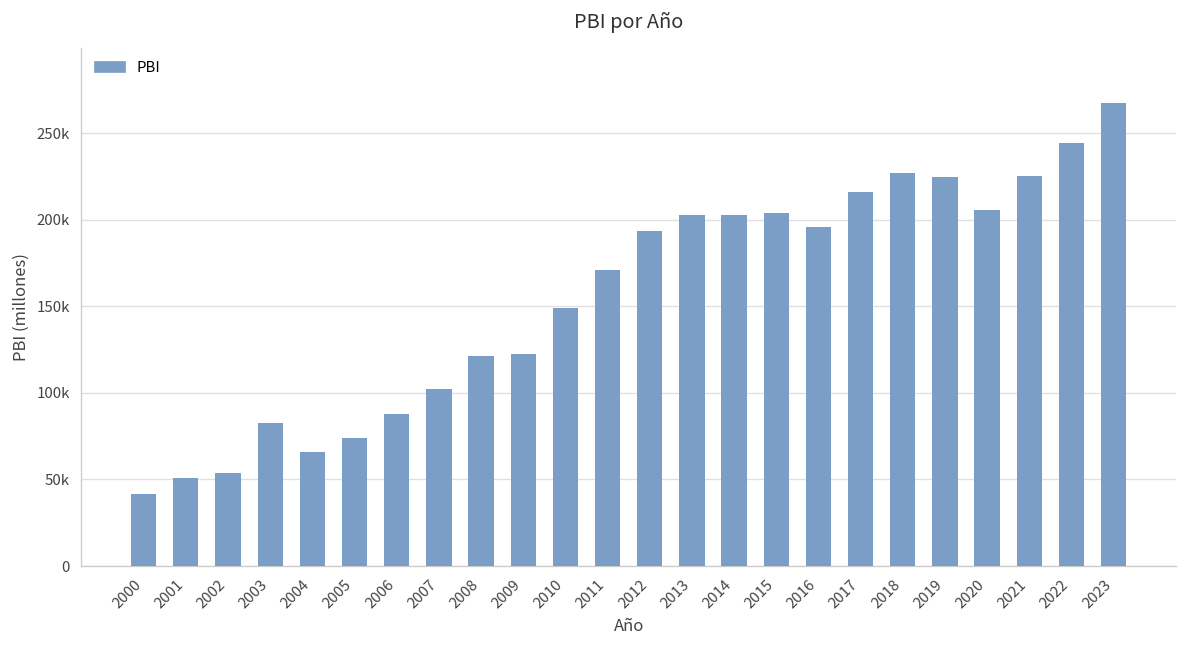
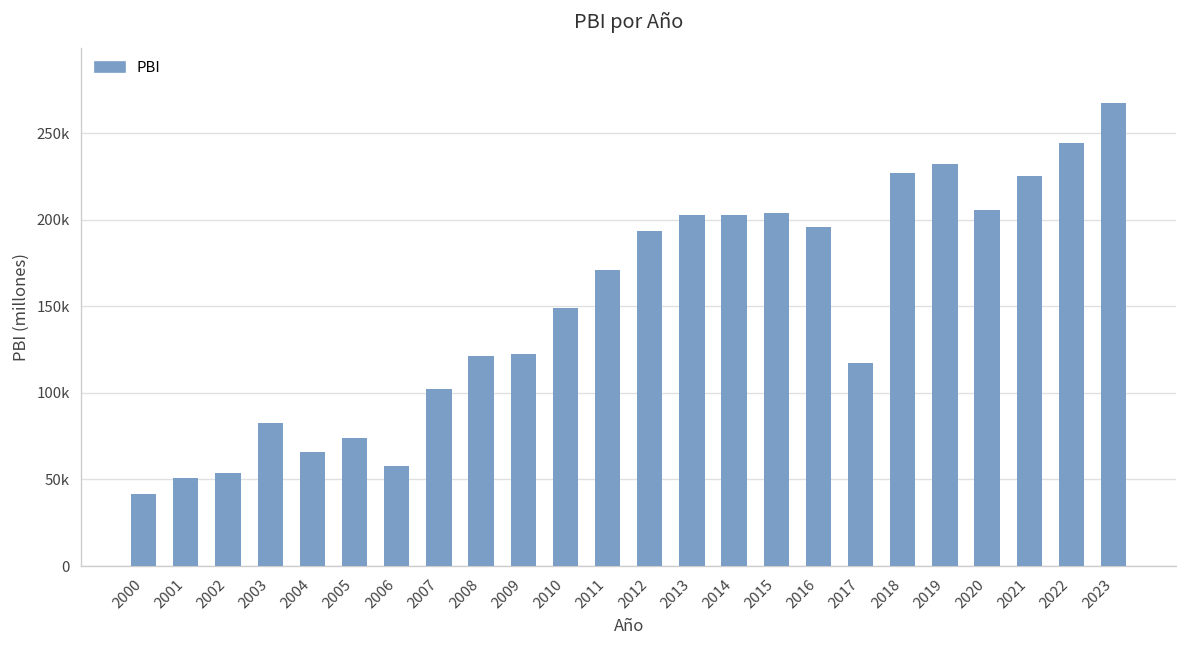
  {
    "2000": 42000,
    "2001": 51000,
    "2002": 54000,
    "2003": 83000,
    "2004": 66000,
    "2005": 74000,
-   "2006": 88000,
+   "2006": 58000,
    "2007": 102000,
    "2008": 121000,
    "2009": 122000,
    "2010": 149000,
    "2011": 171000,
    "2012": 193000,
    "2013": 203000,
    "2014": 203000,
    "2015": 204000,
    "2016": 196000,
-   "2017": 216000,
+   "2017": 117000,
    "2018": 227000,
-   "2019": 225000,
+   "2019": 232000,
    "2020": 206000,
    "2021": 225000,
    "2022": 244000,
    "2023": 267000
  }
